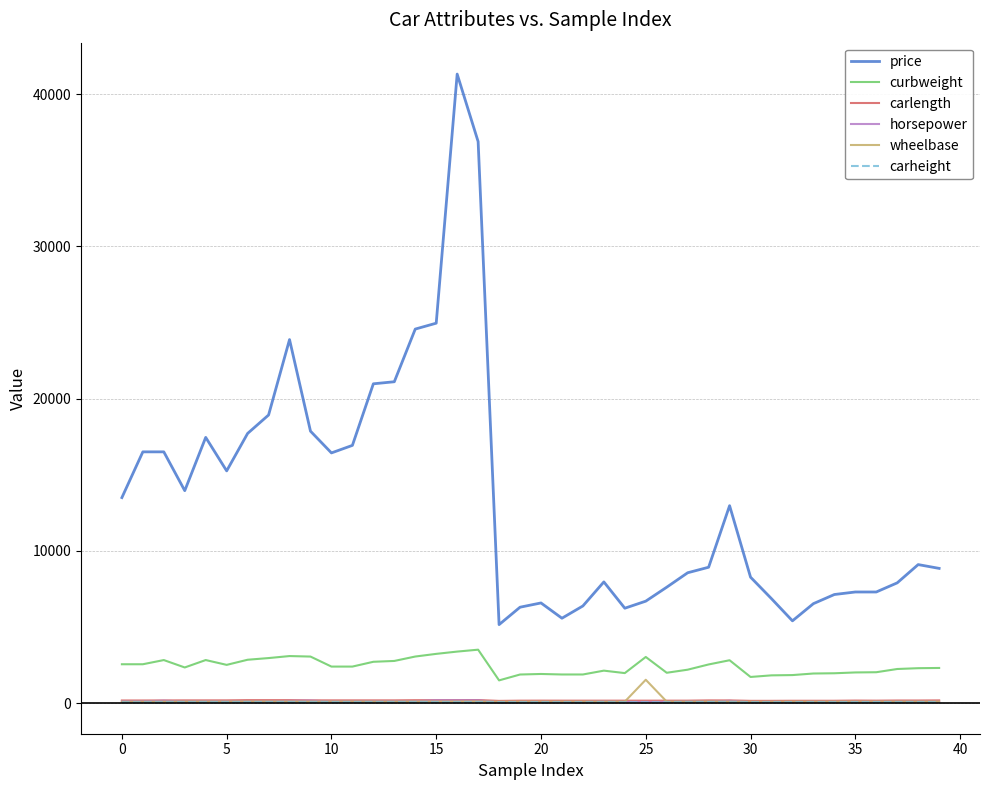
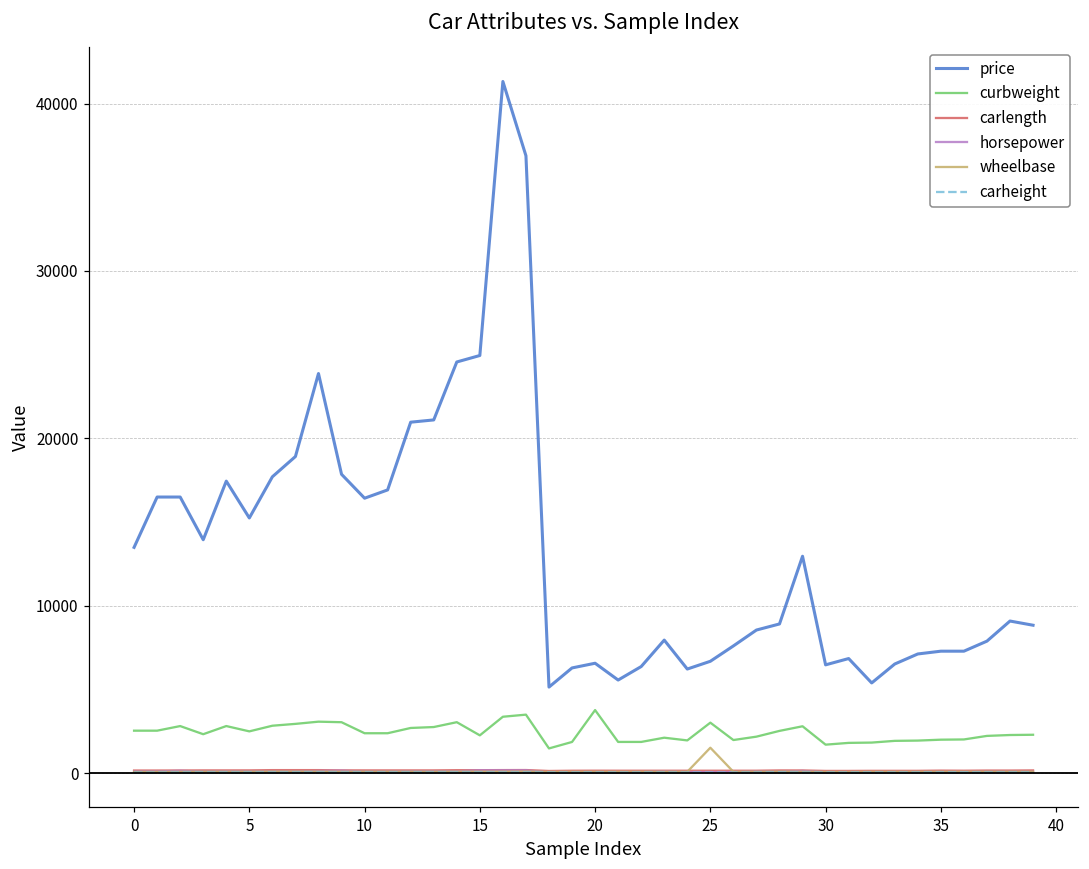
  {
    "price": {
      "0": 13500,
      "5": 15300,
      "10": 16400,
      "15": 25000,
      "20": 6600,
      "25": 6700,
-     "30": 8300,
+     "30": 6500,
      "35": 7300
    },
    "curbweight": {
      "0": 2500,
      "5": 2500,
      "10": 2400,
-     "15": 3200,
-     "20": 1900,
+     "15": 2300,
+     "20": 3800,
      "25": 3000,
      "30": 1700,
      "35": 2000
    },
    "wheelbase": {
      "25": 1500
    }
  }
